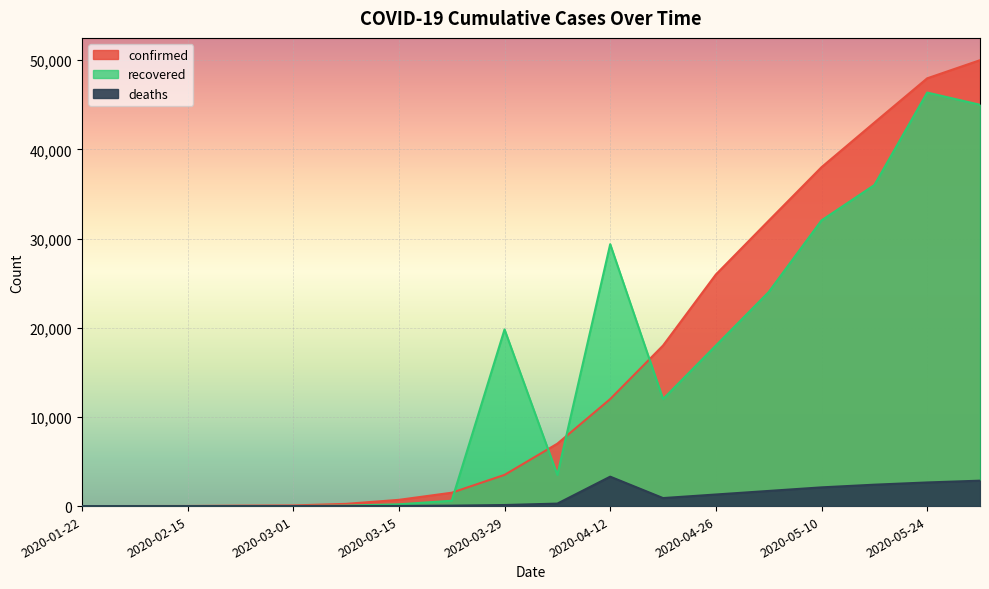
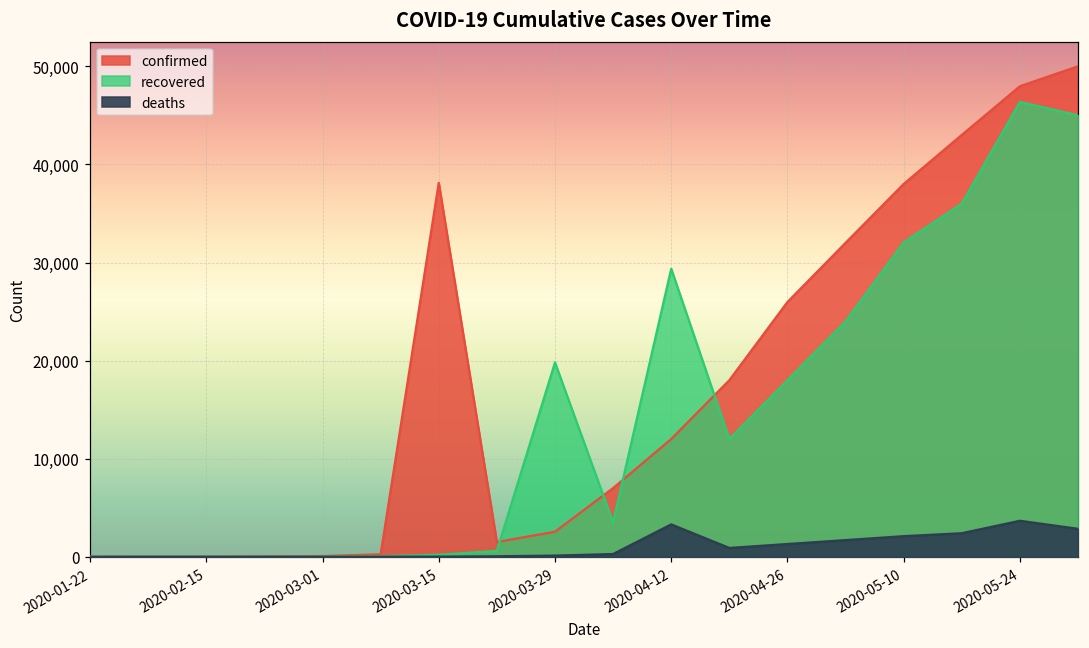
  {
    "confirmed": {
-     "2020-03-15": "1,000",
-     "2020-03-29": "4,000",
+     "2020-03-15": "38,000",
+     "2020-03-29": "3,000",
      "2020-04-12": "12,000",
      "2020-04-26": "26,000",
      "2020-05-10": "38,000",
      "2020-05-24": "48,000"
    },
    "recovered": {
      "2020-03-29": "20,000",
      "2020-04-12": "29,000",
      "2020-04-26": "18,000",
      "2020-05-10": "32,000",
      "2020-05-24": "46,000"
    },
    "deaths": {
      "2020-03-29": "0",
      "2020-04-12": "3,000",
      "2020-04-26": "1,000",
      "2020-05-10": "2,000",
-     "2020-05-24": "3,000"
+     "2020-05-24": "4,000"
    }
  }
